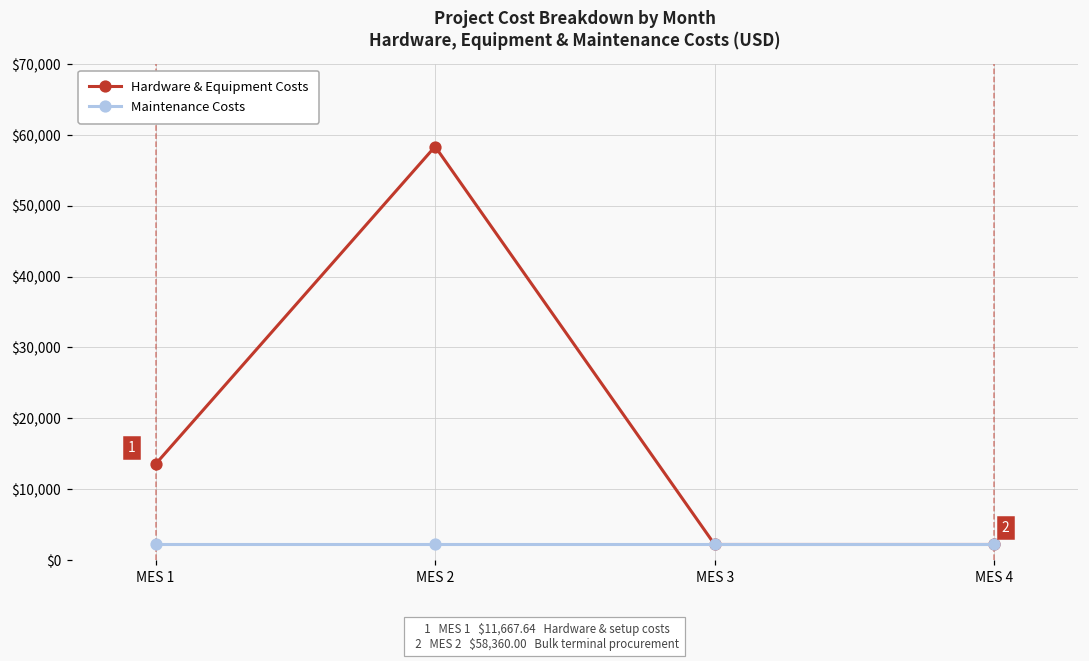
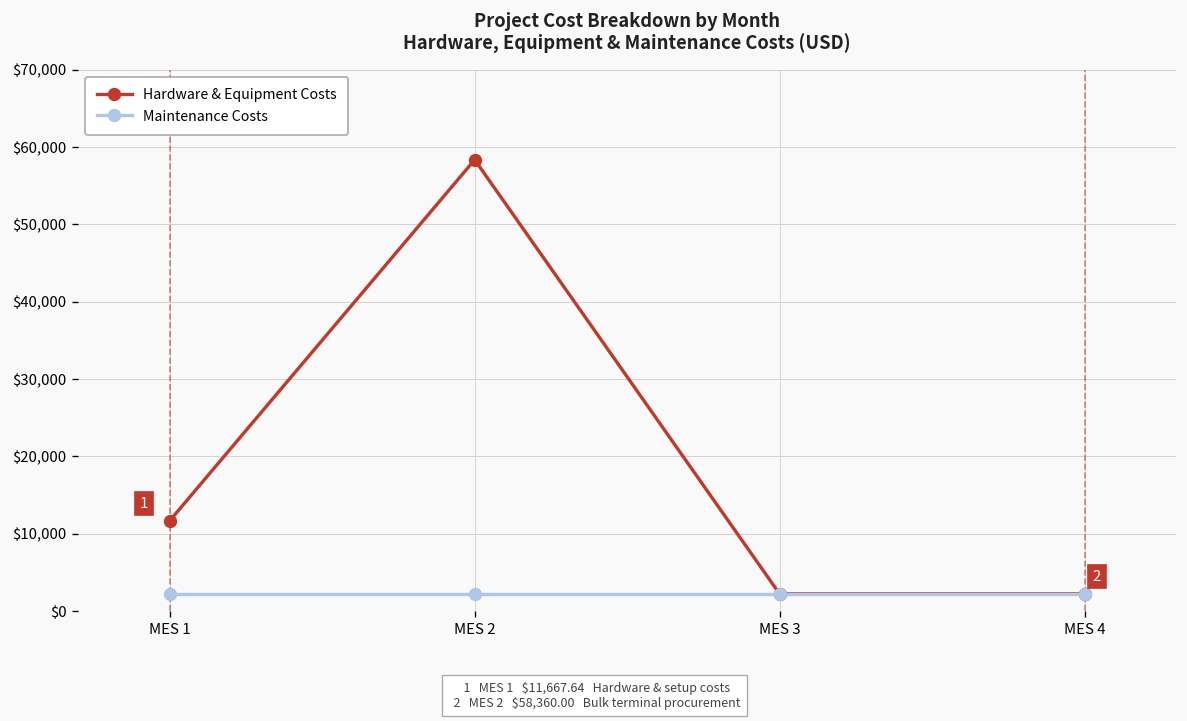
  {
    "Hardware & Equipment Costs": {
-     "MES 1": "$14,000",
+     "MES 1": "$12,000",
      "MES 2": "$58,000"
    },
    "Maintenance Costs": {
      "MES 1": "$2,000",
      "MES 2": "$2,000"
    }
  }
